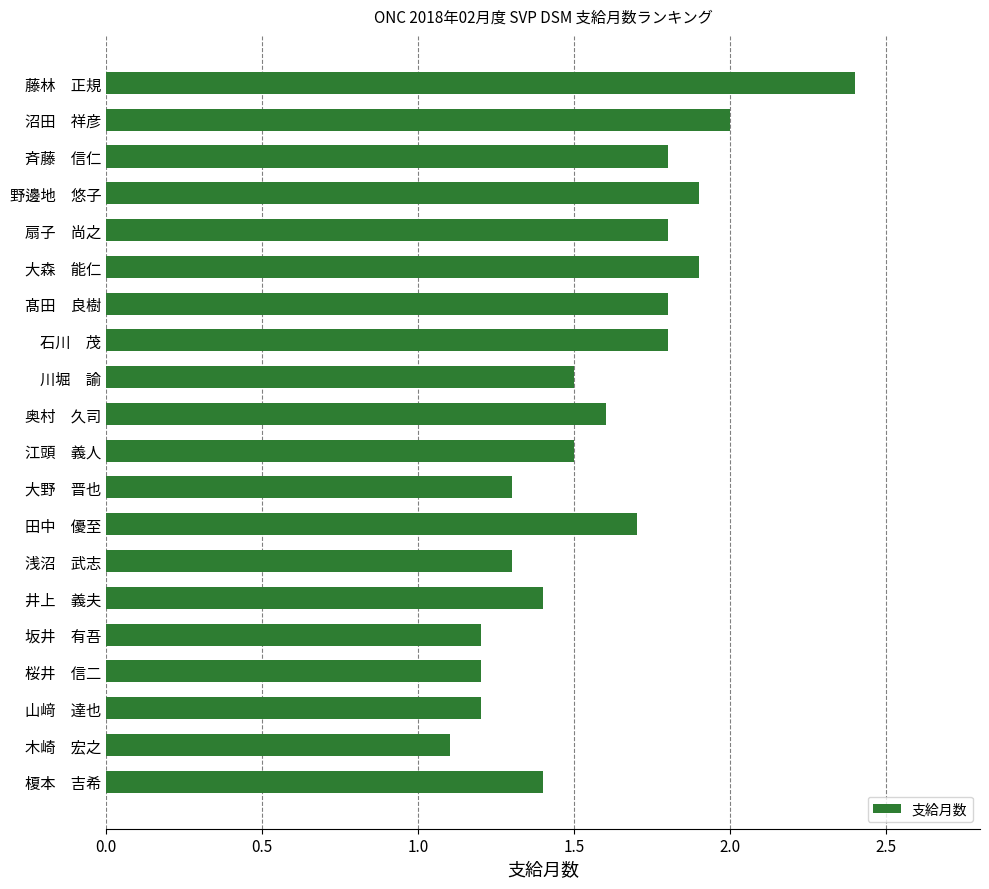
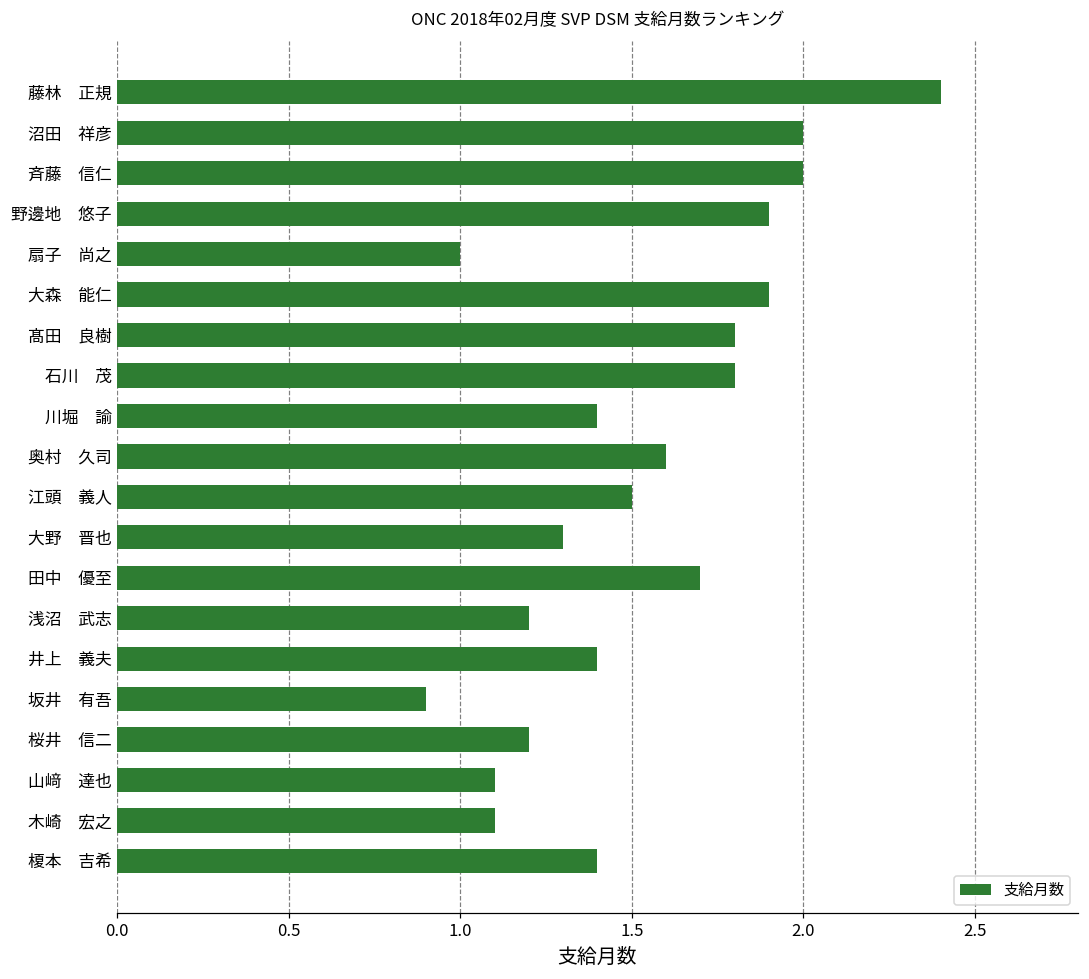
  {
    "藤林 正規": 2.4,
    "沼田 祥彦": 2.0,
-   "斉藤 信仁": 1.8,
+   "斉藤 信仁": 2.0,
    "野邊地 悠子": 1.9,
-   "扇子 尚之": 1.8,
+   "扇子 尚之": 1.0,
    "大森 能仁": 1.9,
    "髙田 良樹": 1.8,
    "石川 茂": 1.8,
-   "川堀 諭": 1.5,
+   "川堀 諭": 1.4,
    "奥村 久司": 1.6,
    "江頭 義人": 1.5,
    "大野 晋也": 1.3,
    "田中 優至": 1.7,
-   "浅沼 武志": 1.3,
+   "浅沼 武志": 1.2,
    "井上 義夫": 1.4,
-   "坂井 有吾": 1.2,
+   "坂井 有吾": 0.9,
    "桜井 信二": 1.2,
-   "山﨑 達也": 1.2,
+   "山﨑 達也": 1.1,
    "木崎 宏之": 1.1,
    "榎本 吉希": 1.4
  }
